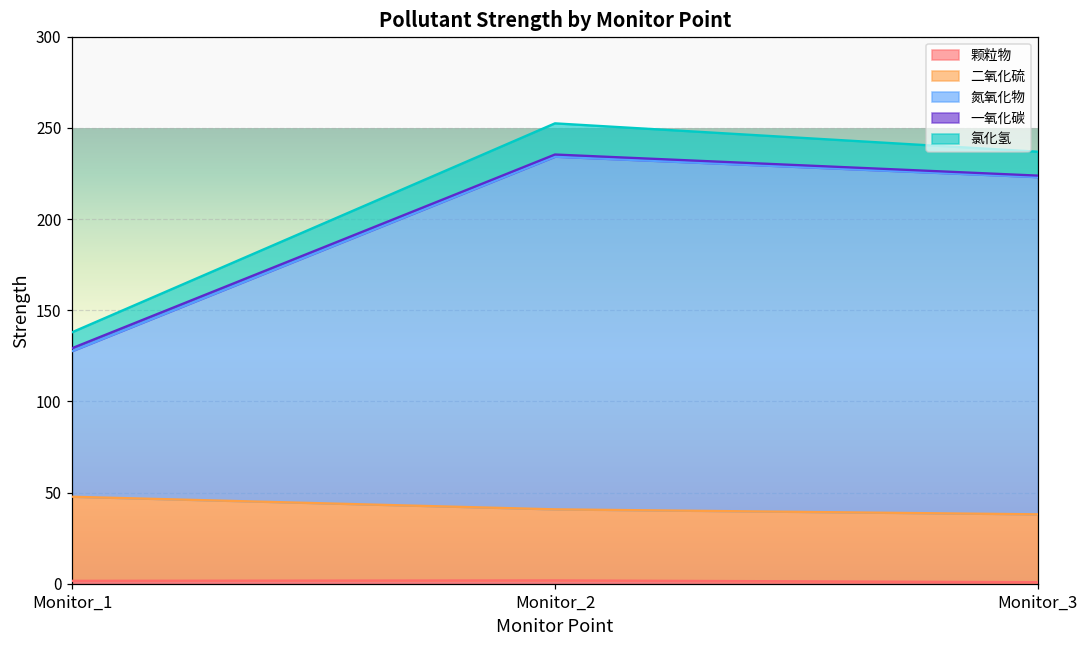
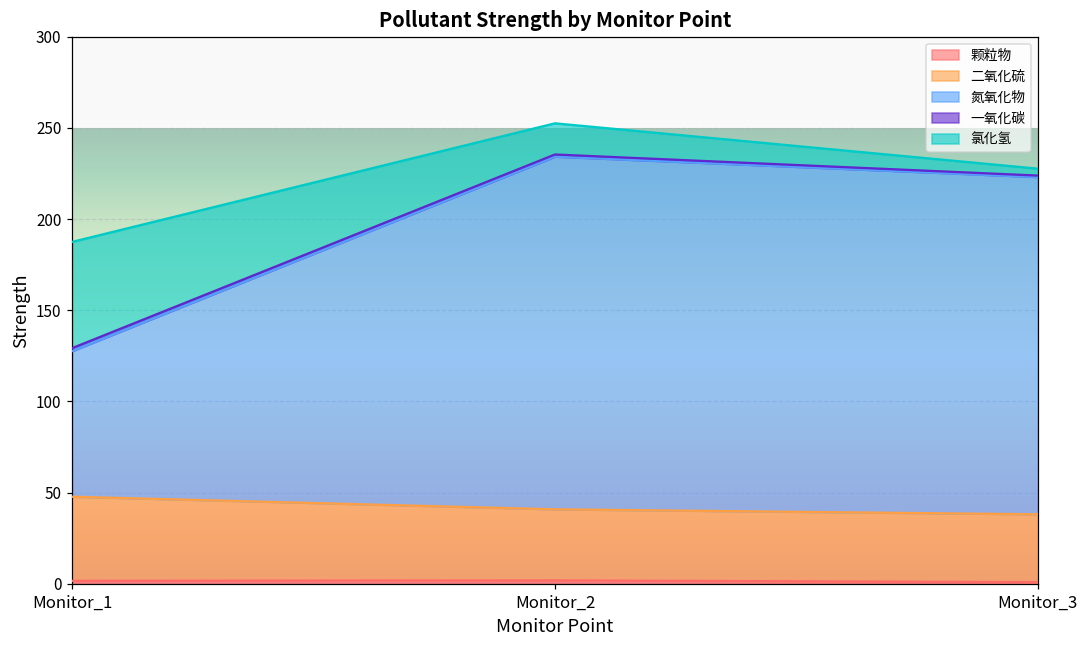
  {
    "氮氧化物": {
      "Monitor_1": 80
    },
    "一氧化碳": {
      "Monitor_1": 2
    },
    "氯化氢": {
-     "Monitor_1": 9,
+     "Monitor_1": 58,
      "Monitor_2": 17,
-     "Monitor_3": 13
+     "Monitor_3": 4
    }
  }
